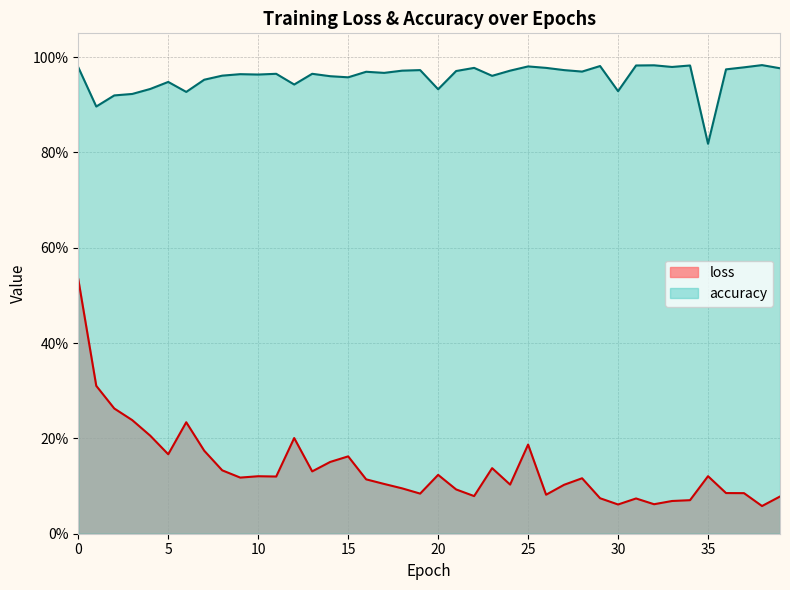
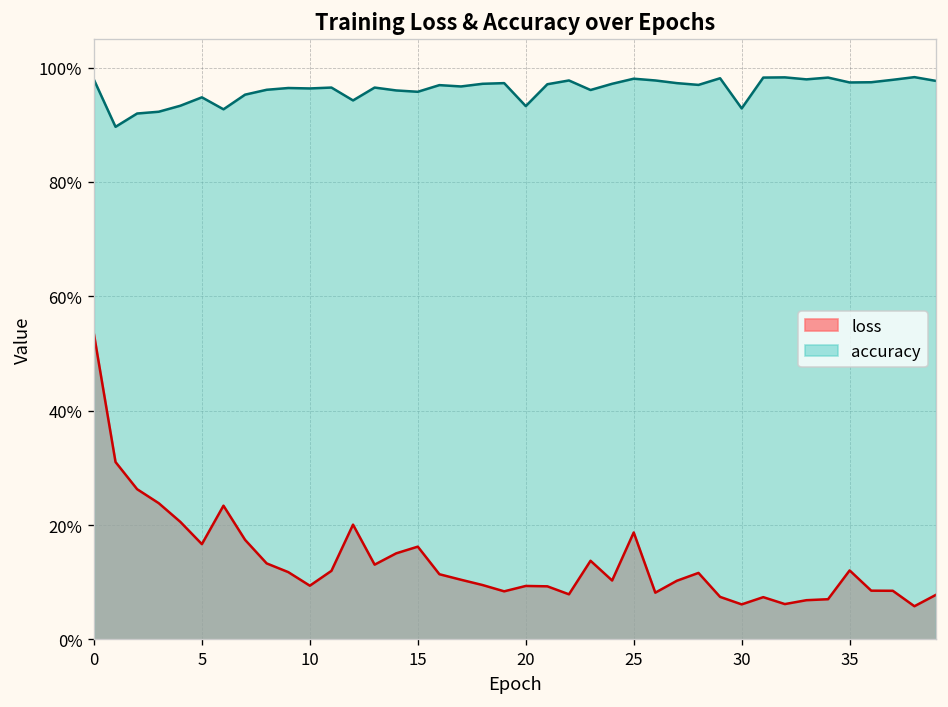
  {
    "loss": {
      "0": "53%",
      "5": "17%",
-     "10": "12%",
+     "10": "9%",
      "15": "16%",
-     "20": "12%",
+     "20": "9%",
      "25": "19%",
      "30": "6%",
      "35": "12%"
    },
    "accuracy": {
      "0": "98%",
      "5": "95%",
      "10": "96%",
      "15": "96%",
      "20": "93%",
      "25": "98%",
      "30": "93%",
-     "35": "82%"
+     "35": "97%"
    }
  }
